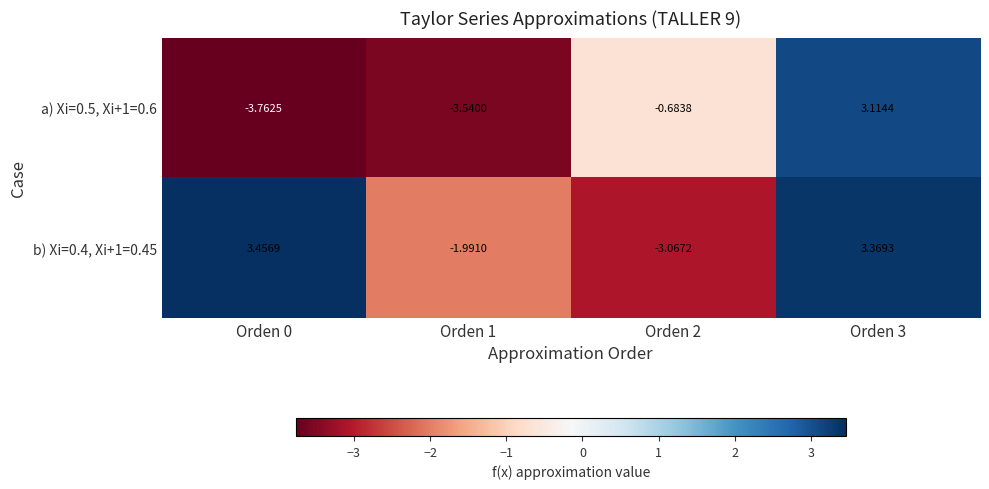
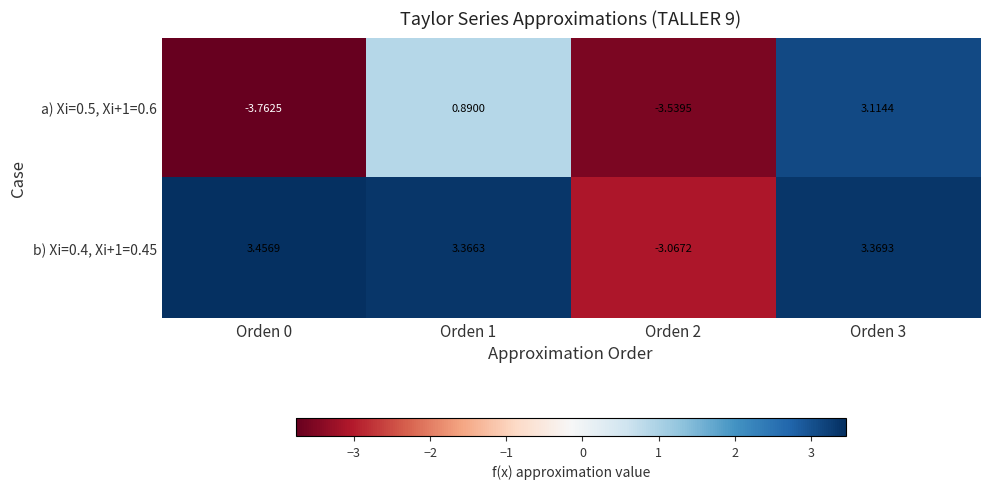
  {
    "a) Xi=0.5, Xi+1=0.6": {
      "Orden 0": -3.7625,
-     "Orden 1": -3.5400,
-     "Orden 2": -0.6838,
+     "Orden 1": 0.8900,
+     "Orden 2": -3.5395,
      "Orden 3": 3.1144
    },
    "b) Xi=0.4, Xi+1=0.45": {
      "Orden 0": 3.4569,
-     "Orden 1": -1.9910,
+     "Orden 1": 3.3663,
      "Orden 2": -3.0672,
      "Orden 3": 3.3693
    }
  }
